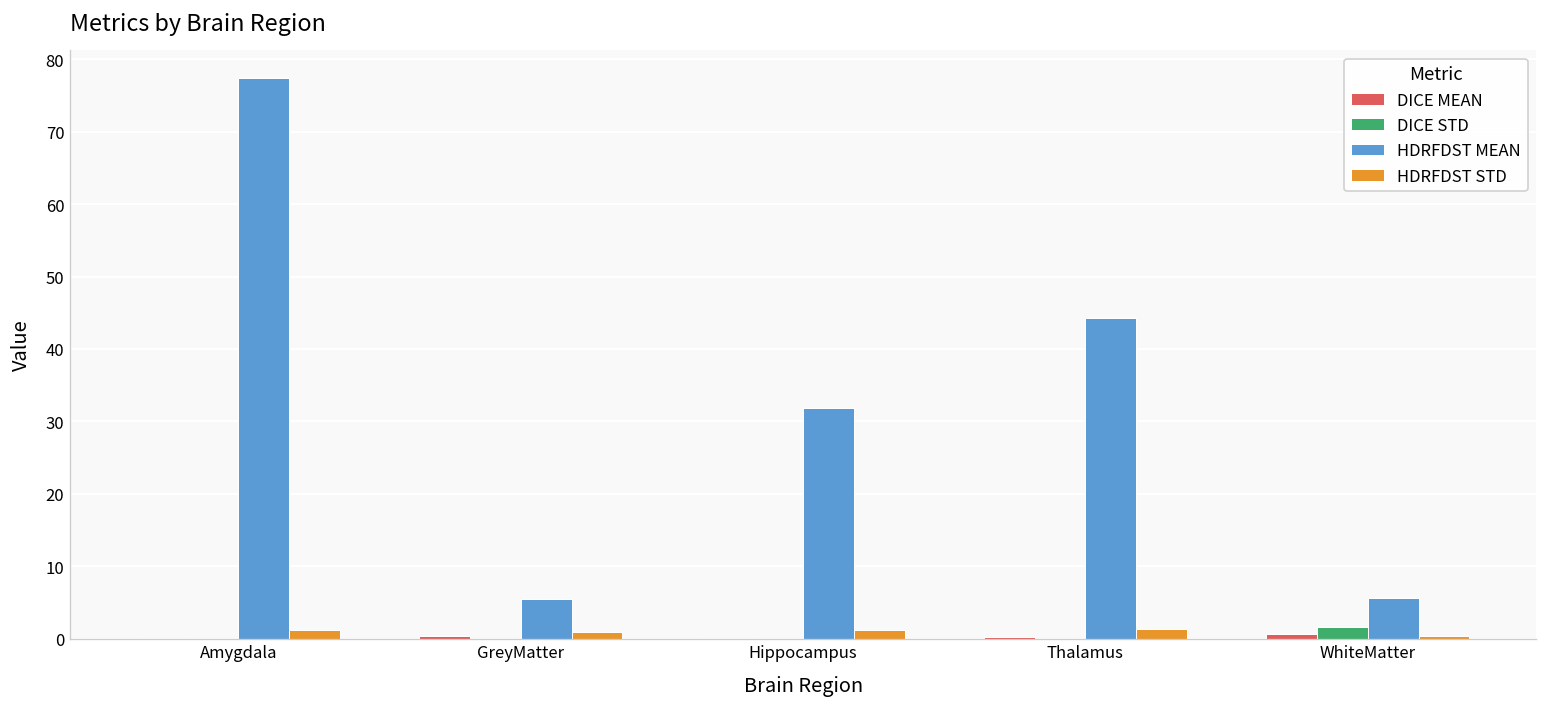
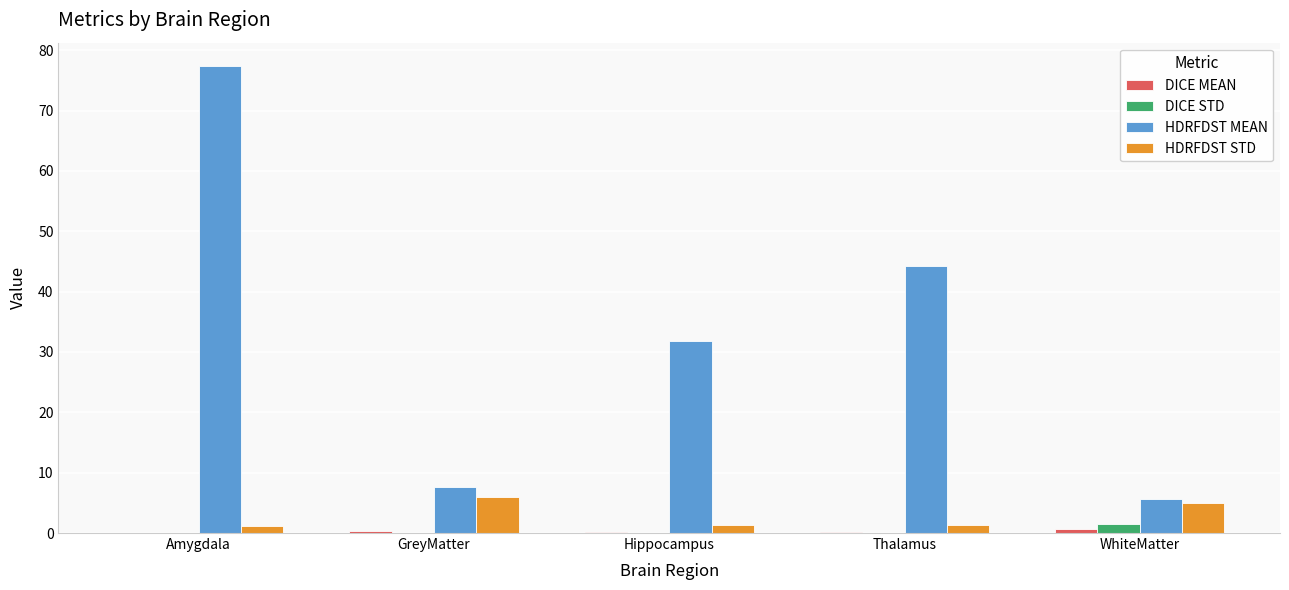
  {
    "DICE MEAN": {
      "WhiteMatter": 1
    },
    "DICE STD": {
      "WhiteMatter": 2
    },
    "HDRFDST MEAN": {
      "Amygdala": 77,
-     "GreyMatter": 5,
+     "GreyMatter": 8,
      "Hippocampus": 32,
      "Thalamus": 44,
      "WhiteMatter": 6
    },
    "HDRFDST STD": {
      "Amygdala": 1,
-     "GreyMatter": 1,
+     "GreyMatter": 6,
      "Hippocampus": 1,
      "Thalamus": 1,
-     "WhiteMatter": 0
+     "WhiteMatter": 5
    }
  }
